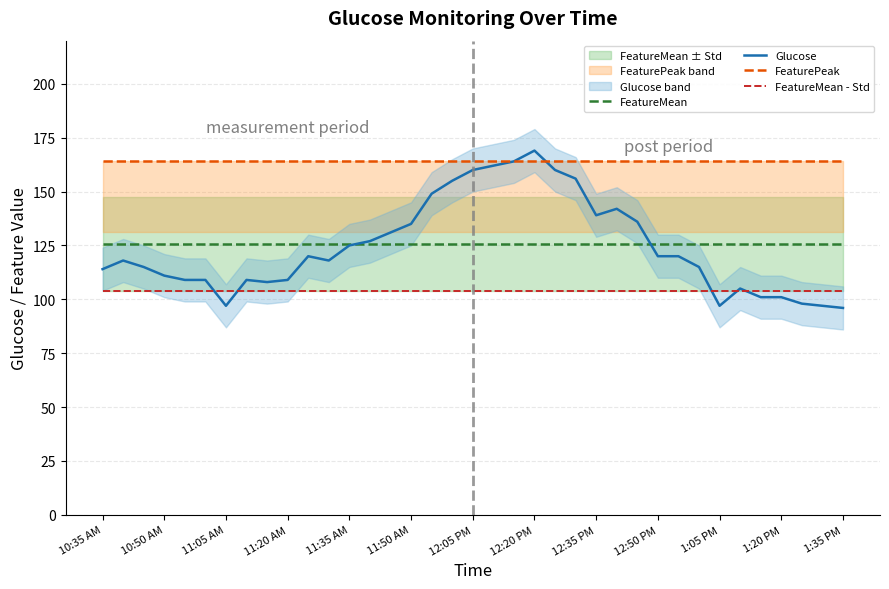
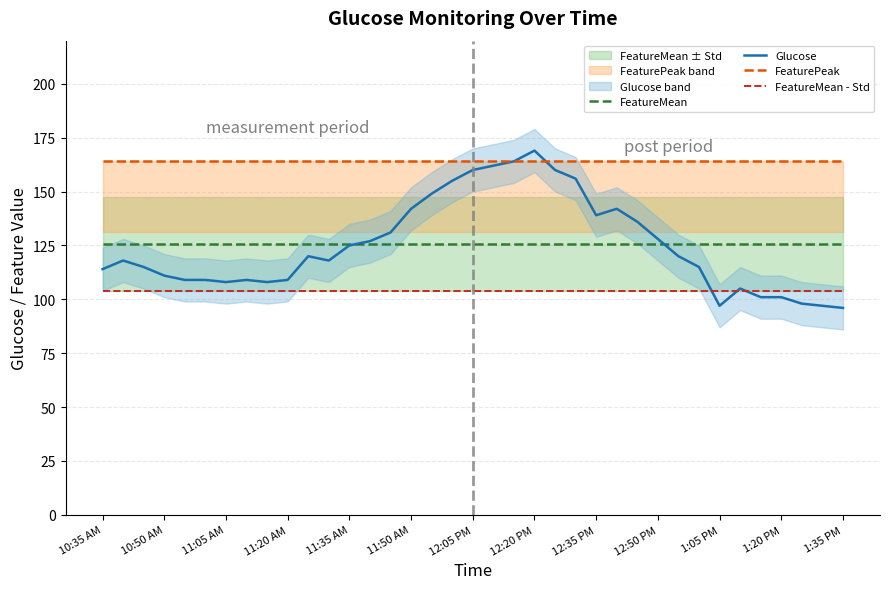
  {
    "FeatureMean": {
      "10:35 AM": 126,
      "10:50 AM": 126,
      "11:05 AM": 126,
      "11:20 AM": 126,
      "11:50 AM": 126,
      "12:05 PM": 126,
      "12:20 PM": 126,
      "12:35 PM": 126,
      "12:50 PM": 126,
      "1:05 PM": 126,
      "1:20 PM": 126,
      "1:35 PM": 126
    },
    "Glucose": {
      "10:35 AM": 114,
      "10:50 AM": 111,
-     "11:05 AM": 97,
+     "11:05 AM": 108,
      "11:20 AM": 109,
-     "11:50 AM": 135,
+     "11:50 AM": 142,
      "12:05 PM": 160,
      "12:20 PM": 169,
      "12:35 PM": 139,
-     "12:50 PM": 120,
+     "12:50 PM": 128,
      "1:05 PM": 97,
      "1:20 PM": 101,
      "1:35 PM": 96
    },
    "FeaturePeak band": {
      "10:35 AM": 164,
      "10:50 AM": 164,
      "11:05 AM": 164,
      "11:20 AM": 164,
      "11:35 AM": 164,
      "11:50 AM": 164,
      "12:05 PM": 164,
      "12:20 PM": 164,
      "12:35 PM": 164,
      "12:50 PM": 164,
      "1:05 PM": 164,
      "1:20 PM": 164,
      "1:35 PM": 164
    },
    "FeatureMean - Std": {
      "10:35 AM": 104,
      "10:50 AM": 104,
      "11:05 AM": 104,
      "11:20 AM": 104,
      "11:35 AM": 104,
      "11:50 AM": 104,
      "12:05 PM": 104,
      "12:20 PM": 104,
      "12:35 PM": 104,
      "12:50 PM": 104,
      "1:05 PM": 104,
      "1:20 PM": 104,
      "1:35 PM": 104
    }
  }
